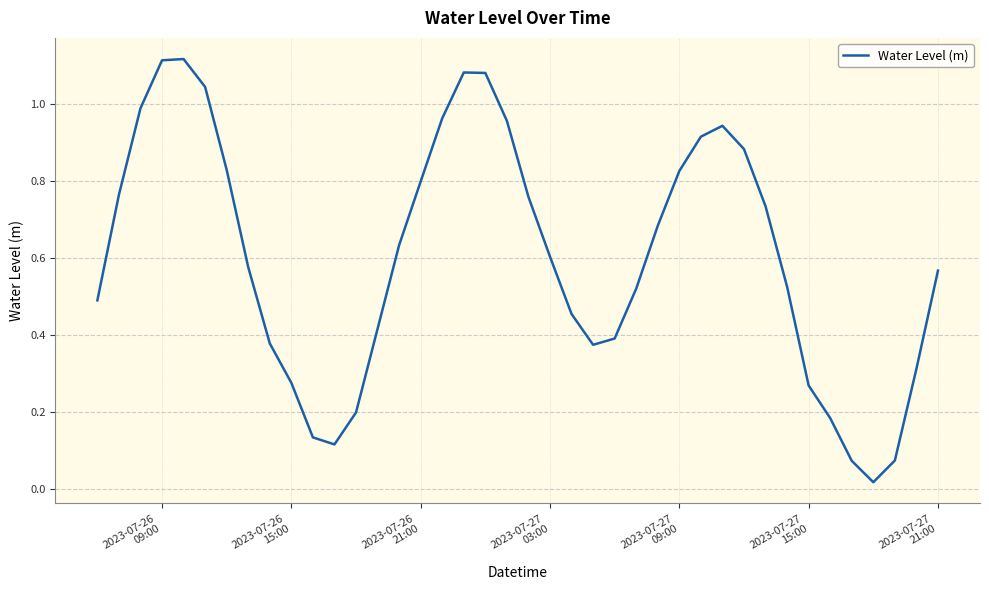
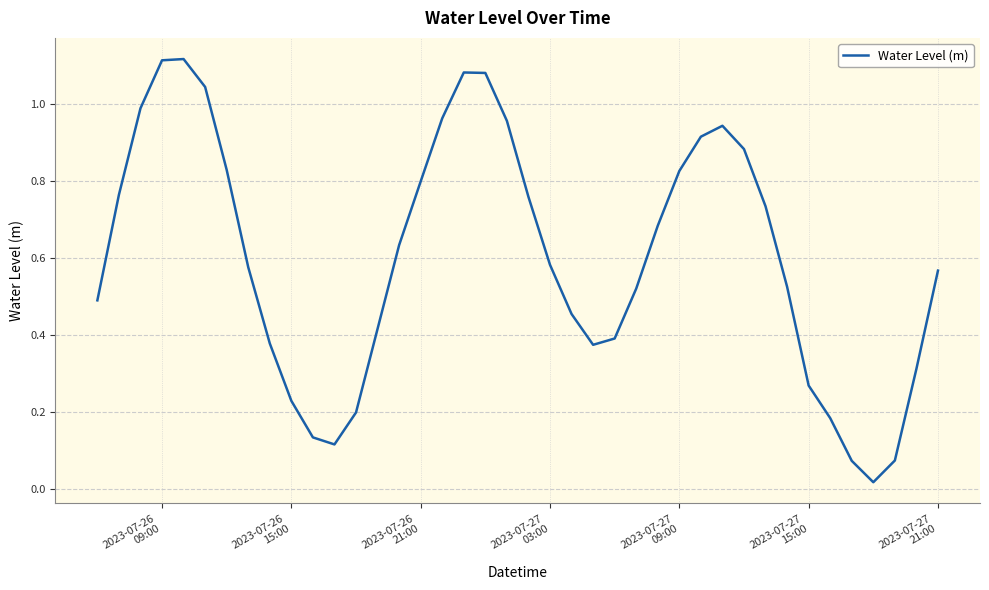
  {
    "2023-07-26 09:00": 1.11,
-   "2023-07-26 15:00": 0.27,
+   "2023-07-26 15:00": 0.23,
    "2023-07-26 21:00": 0.80,
-   "2023-07-27 03:00": 0.60,
+   "2023-07-27 03:00": 0.58,
    "2023-07-27 09:00": 0.82,
    "2023-07-27 15:00": 0.27,
    "2023-07-27 21:00": 0.57
  }
